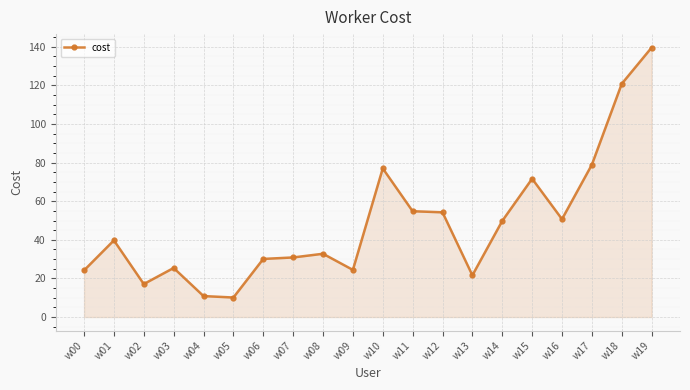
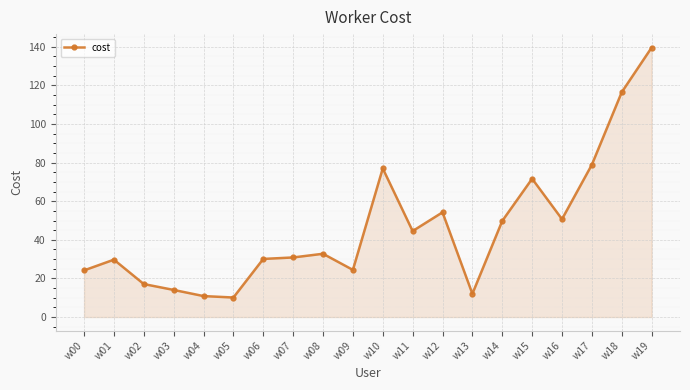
  {
    "w00": 24,
-   "w01": 40,
+   "w01": 30,
    "w02": 17,
-   "w03": 25,
+   "w03": 14,
    "w04": 11,
    "w05": 10,
    "w06": 30,
    "w07": 31,
    "w08": 33,
    "w09": 24,
    "w10": 77,
-   "w11": 55,
+   "w11": 45,
    "w12": 54,
-   "w13": 22,
+   "w13": 12,
    "w14": 50,
    "w15": 72,
    "w16": 51,
    "w17": 79,
-   "w18": 121,
+   "w18": 116,
    "w19": 140
  }
